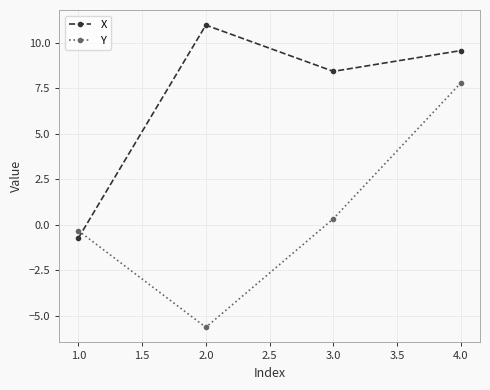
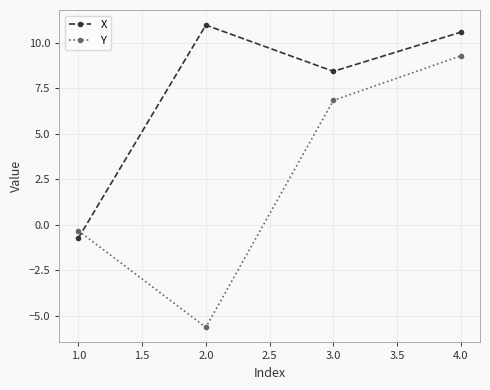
  {
    "X": {
      "1.0": -0.7,
      "2.0": 11.0,
      "3.0": 8.4,
-     "4.0": 9.6
+     "4.0": 10.6
    },
    "Y": {
      "1.0": -0.3,
      "2.0": -5.6,
-     "3.0": 0.3,
-     "4.0": 7.8
+     "3.0": 6.8,
+     "4.0": 9.3
    }
  }
